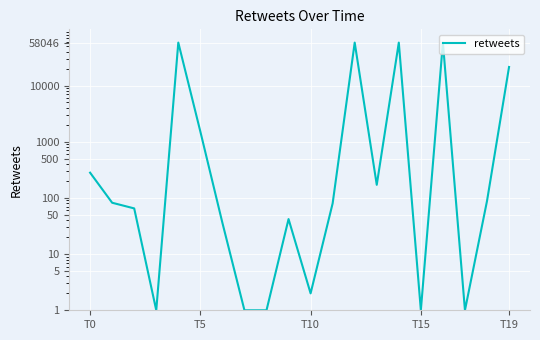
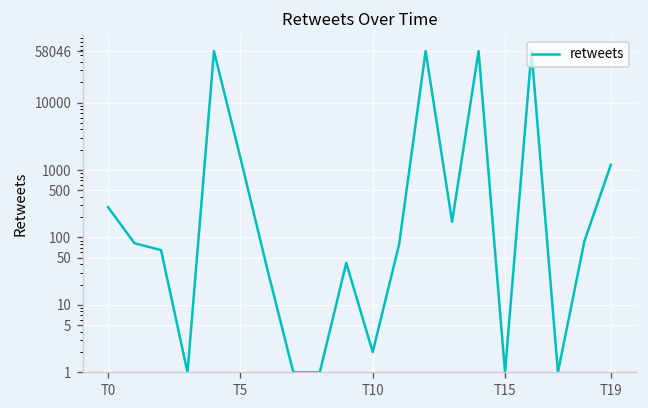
  {
    "T0": 300,
    "T5": 1500,
    "T10": 2,
    "T15": 1,
-   "T19": 21000
+   "T19": 1200
  }
